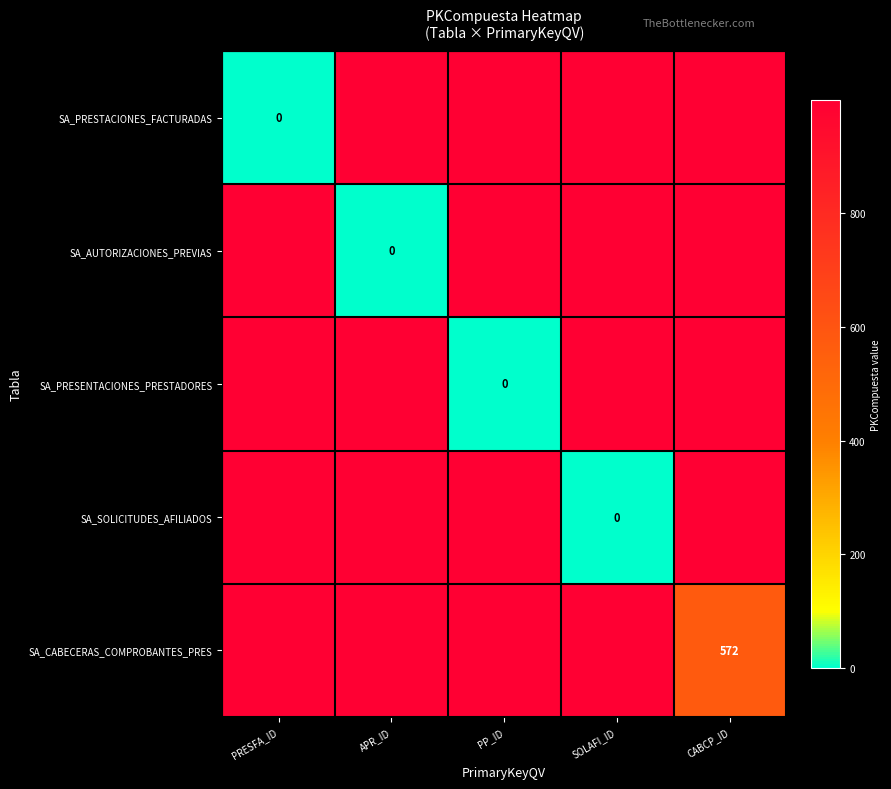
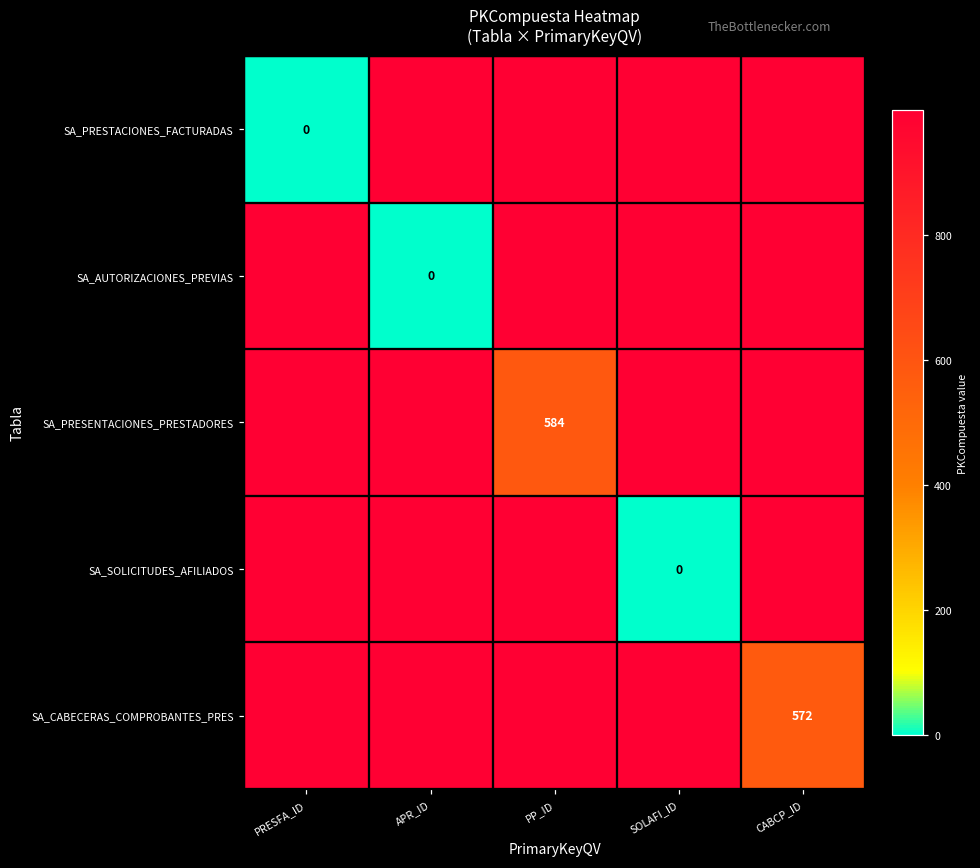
  {
    "SA_PRESTACIONES_FACTURADAS": {
      "PRESFA_ID": 0
    },
    "SA_AUTORIZACIONES_PREVIAS": {
      "APR_ID": 0
    },
    "SA_PRESENTACIONES_PRESTADORES": {
-     "PP_ID": 0
+     "PP_ID": 584
    },
    "SA_SOLICITUDES_AFILIADOS": {
      "SOLAFI_ID": 0
    },
    "SA_CABECERAS_COMPROBANTES_PRES": {
      "CABCP_ID": 572
    }
  }
